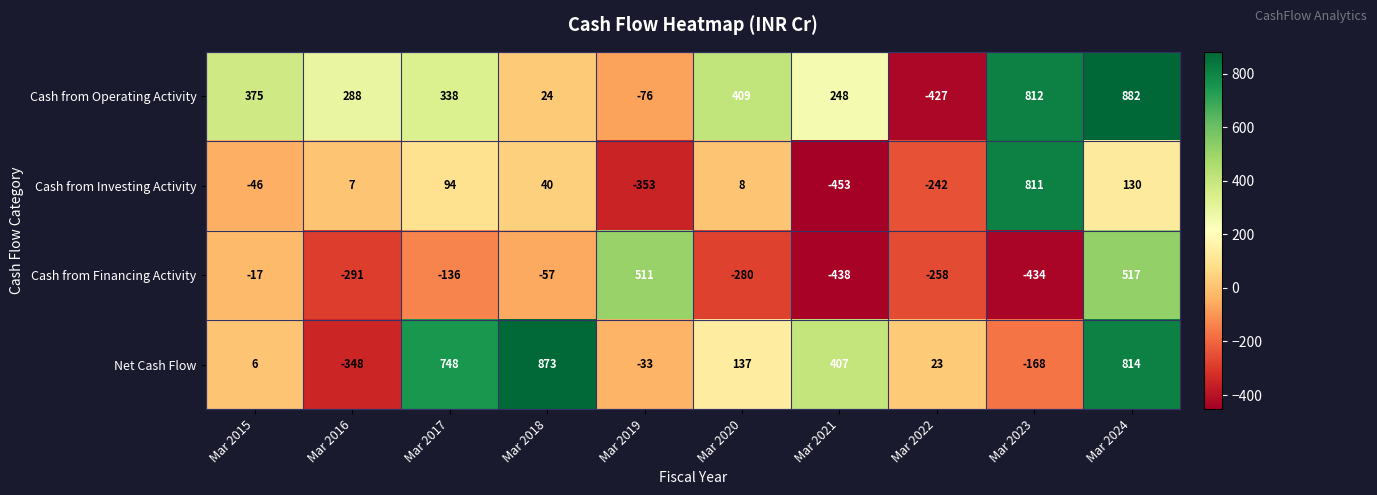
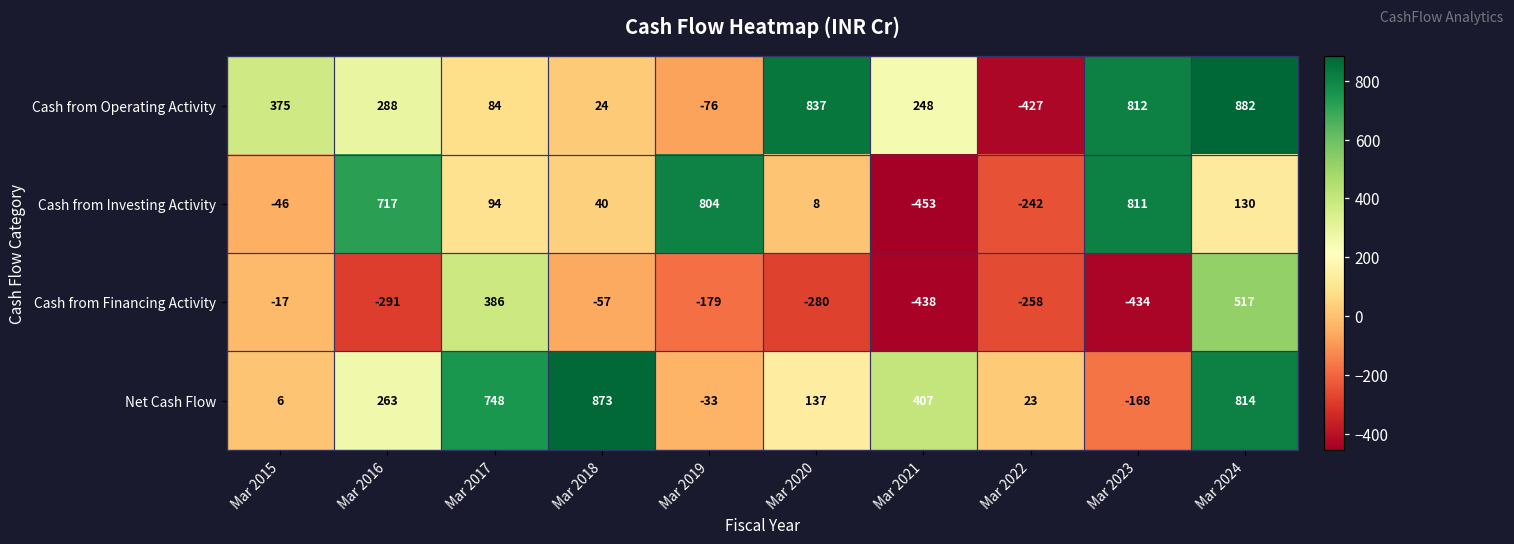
  {
    "Cash from Operating Activity": {
      "Mar 2015": 375,
      "Mar 2016": 288,
-     "Mar 2017": 338,
+     "Mar 2017": 84,
      "Mar 2018": 24,
      "Mar 2019": -76,
-     "Mar 2020": 409,
+     "Mar 2020": 837,
      "Mar 2021": 248,
      "Mar 2022": -427,
      "Mar 2023": 812,
      "Mar 2024": 882
    },
    "Cash from Investing Activity": {
      "Mar 2015": -46,
-     "Mar 2016": 7,
+     "Mar 2016": 717,
      "Mar 2017": 94,
      "Mar 2018": 40,
-     "Mar 2019": -353,
+     "Mar 2019": 804,
      "Mar 2020": 8,
      "Mar 2021": -453,
      "Mar 2022": -242,
      "Mar 2023": 811,
      "Mar 2024": 130
    },
    "Cash from Financing Activity": {
      "Mar 2015": -17,
      "Mar 2016": -291,
-     "Mar 2017": -136,
+     "Mar 2017": 386,
      "Mar 2018": -57,
-     "Mar 2019": 511,
+     "Mar 2019": -179,
      "Mar 2020": -280,
      "Mar 2021": -438,
      "Mar 2022": -258,
      "Mar 2023": -434,
      "Mar 2024": 517
    },
    "Net Cash Flow": {
      "Mar 2015": 6,
-     "Mar 2016": -348,
+     "Mar 2016": 263,
      "Mar 2017": 748,
      "Mar 2018": 873,
      "Mar 2019": -33,
      "Mar 2020": 137,
      "Mar 2021": 407,
      "Mar 2022": 23,
      "Mar 2023": -168,
      "Mar 2024": 814
    }
  }
